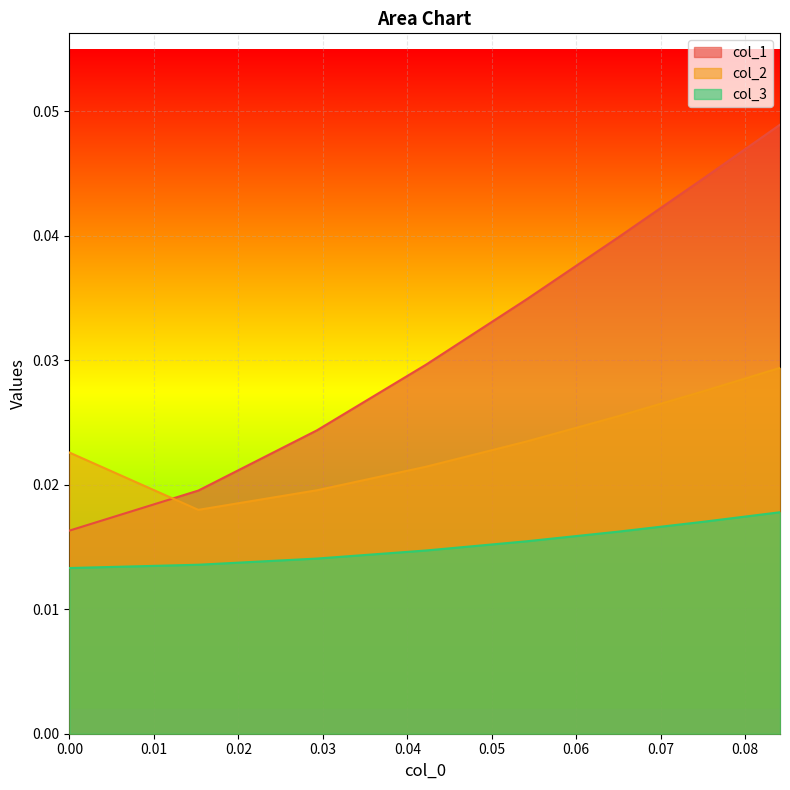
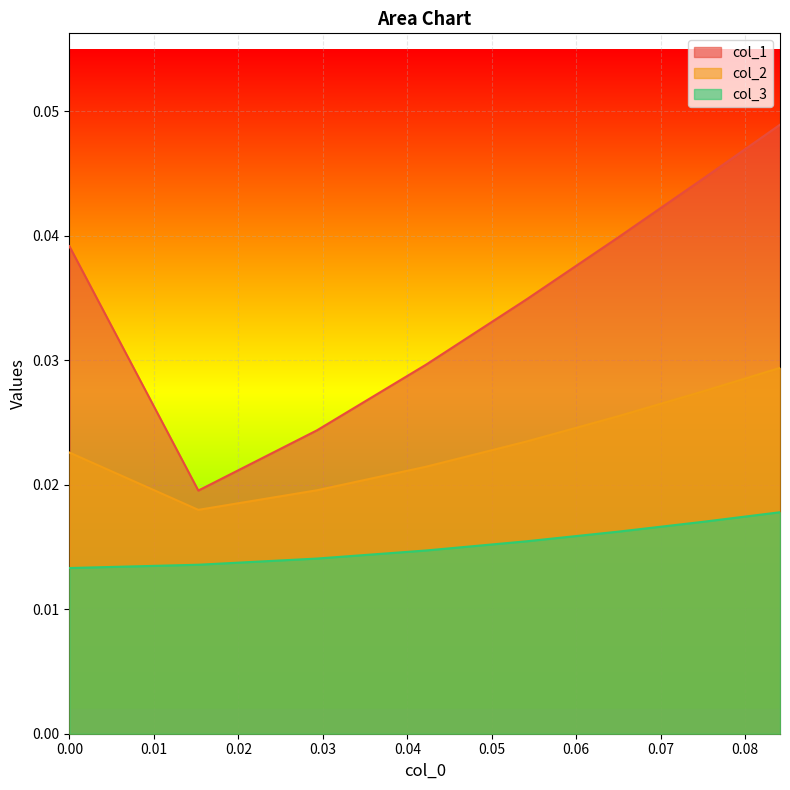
  {
    "col_1": {
-     "0.00": 0.0163
+     "0.00": 0.0392
    },
    "col_2": {
      "0.00": 0.0226
    },
    "col_3": {
      "0.00": 0.0133
    }
  }
